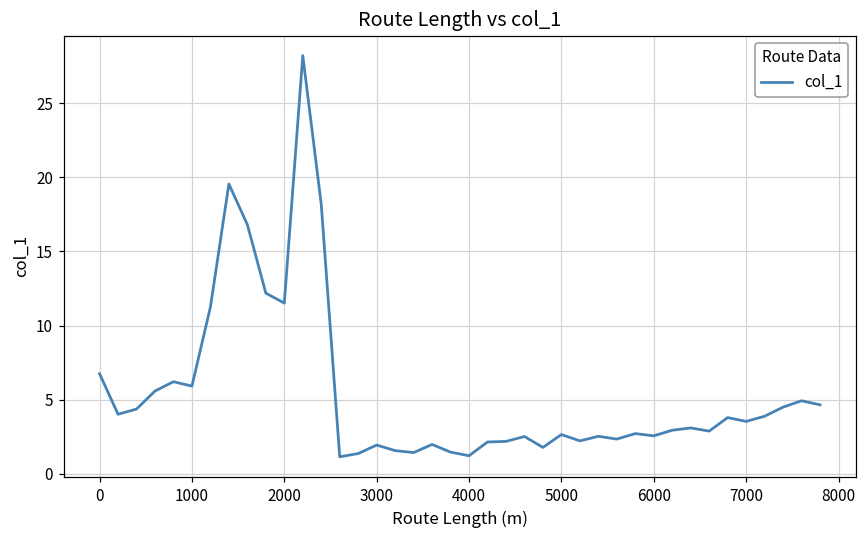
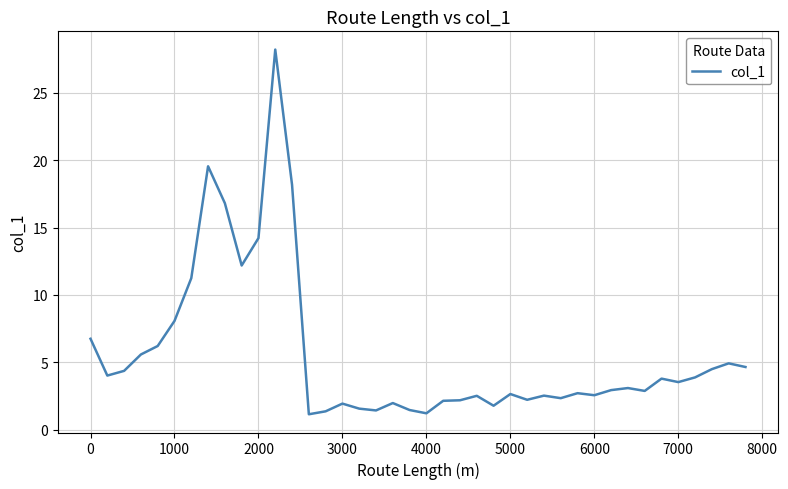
  {
    "0": 6.7,
-   "1000": 5.9,
-   "2000": 11.5,
+   "1000": 8.1,
+   "2000": 14.2,
    "3000": 1.9,
    "4000": 1.2,
    "5000": 2.6,
    "6000": 2.6,
    "7000": 3.5
  }
